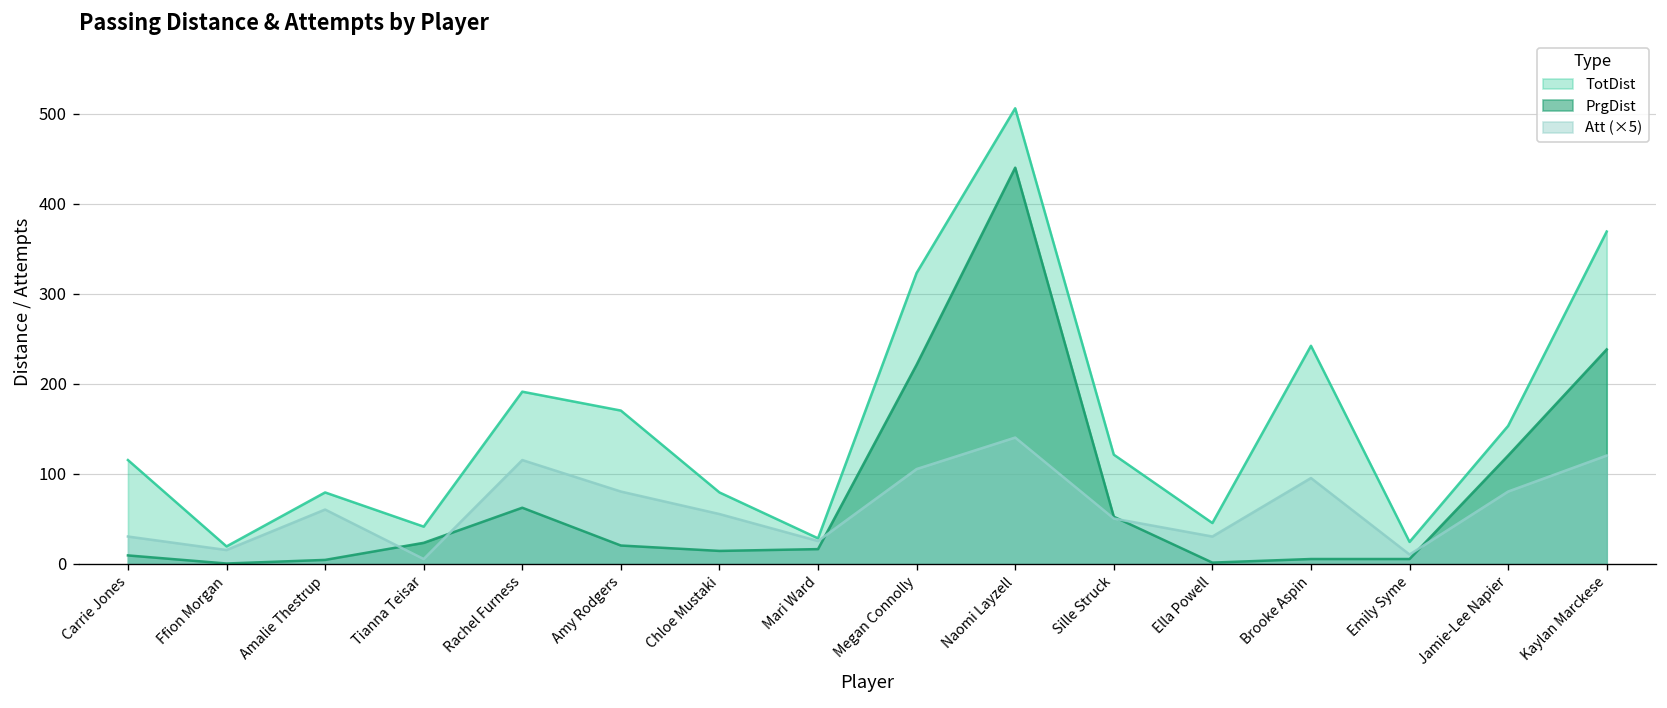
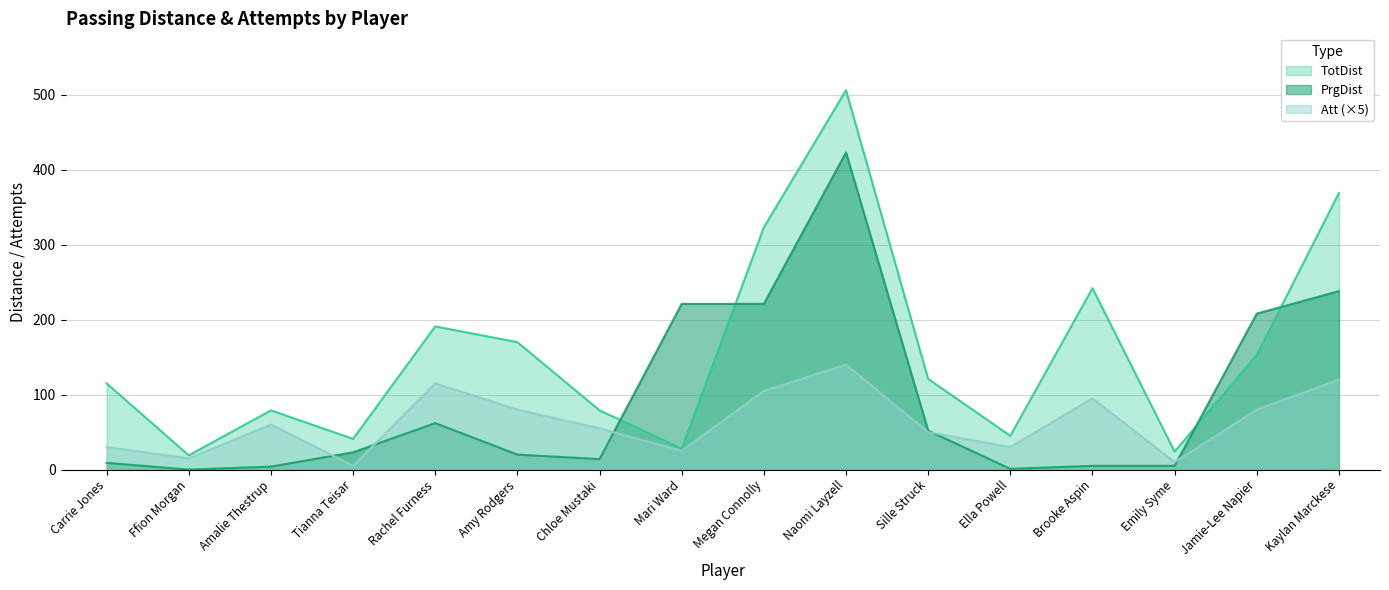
  {
    "PrgDist": {
      "Carrie Jones": 10,
      "Ffion Morgan": 0,
      "Amalie Thestrup": 0,
      "Tianna Teisar": 20,
      "Rachel Furness": 60,
      "Amy Rodgers": 20,
      "Chloe Mustaki": 10,
-     "Mari Ward": 20,
+     "Mari Ward": 220,
      "Megan Connolly": 220,
-     "Naomi Layzell": 440,
+     "Naomi Layzell": 420,
      "Ella Powell": 0,
      "Brooke Aspin": 10,
      "Emily Syme": 10,
-     "Jamie-Lee Napier": 120,
+     "Jamie-Lee Napier": 210,
      "Kaylan Marckese": 240
    }
  }
